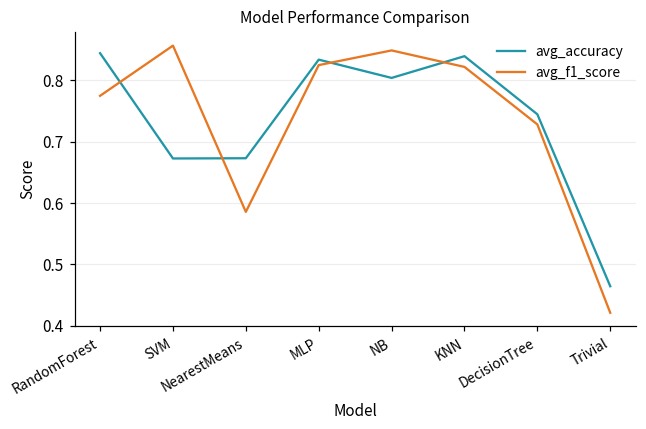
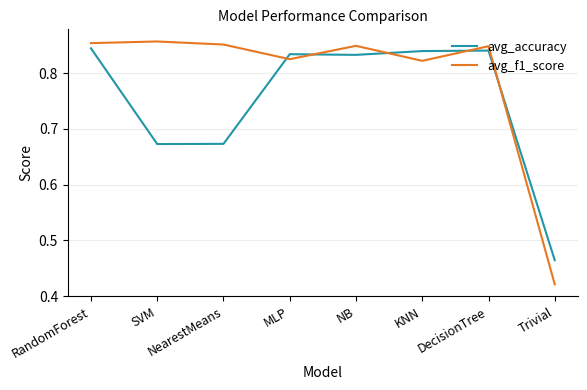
  {
    "avg_accuracy": {
      "RandomForest": 0.84,
      "SVM": 0.67,
      "NearestMeans": 0.67,
      "MLP": 0.83,
-     "NB": 0.80,
+     "NB": 0.83,
      "KNN": 0.84,
-     "DecisionTree": 0.74,
+     "DecisionTree": 0.84,
      "Trivial": 0.46
    },
    "avg_f1_score": {
-     "RandomForest": 0.77,
+     "RandomForest": 0.85,
      "SVM": 0.86,
-     "NearestMeans": 0.59,
+     "NearestMeans": 0.85,
      "MLP": 0.82,
      "NB": 0.85,
      "KNN": 0.82,
-     "DecisionTree": 0.73,
+     "DecisionTree": 0.85,
      "Trivial": 0.42
    }
  }
